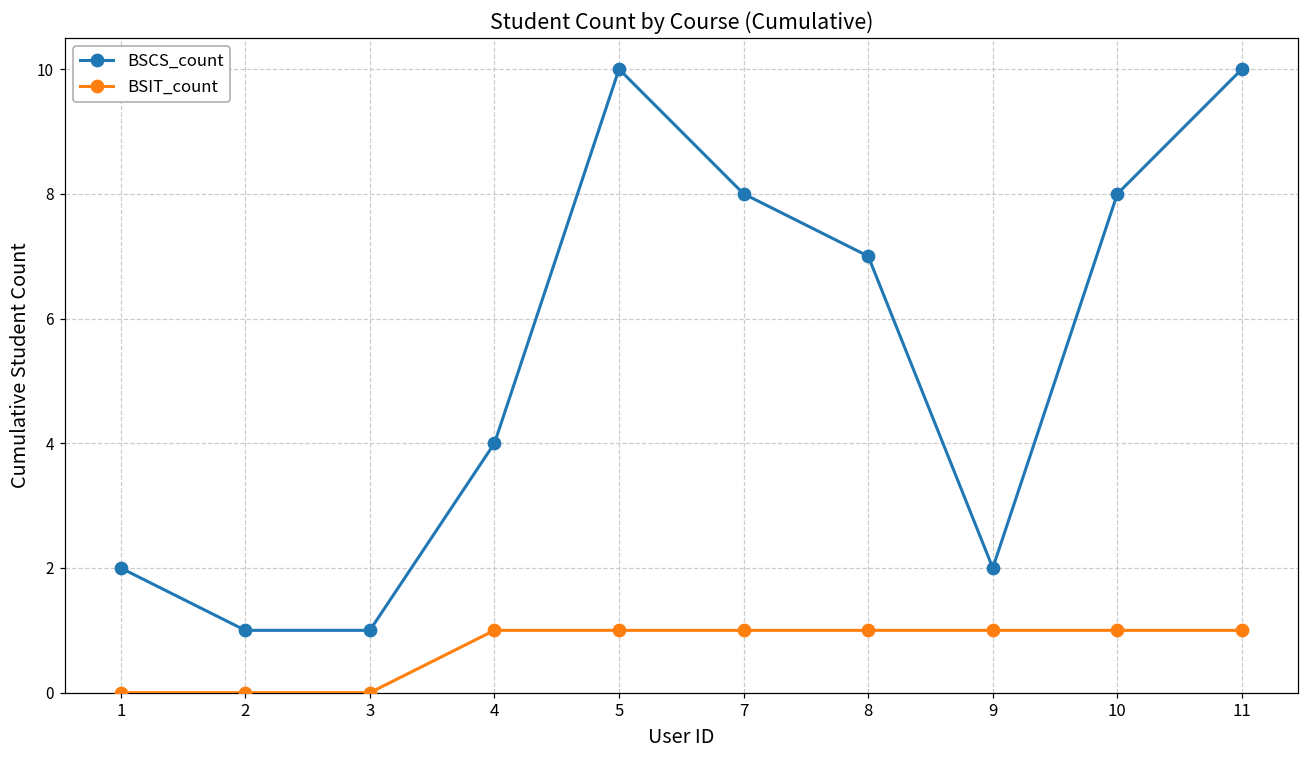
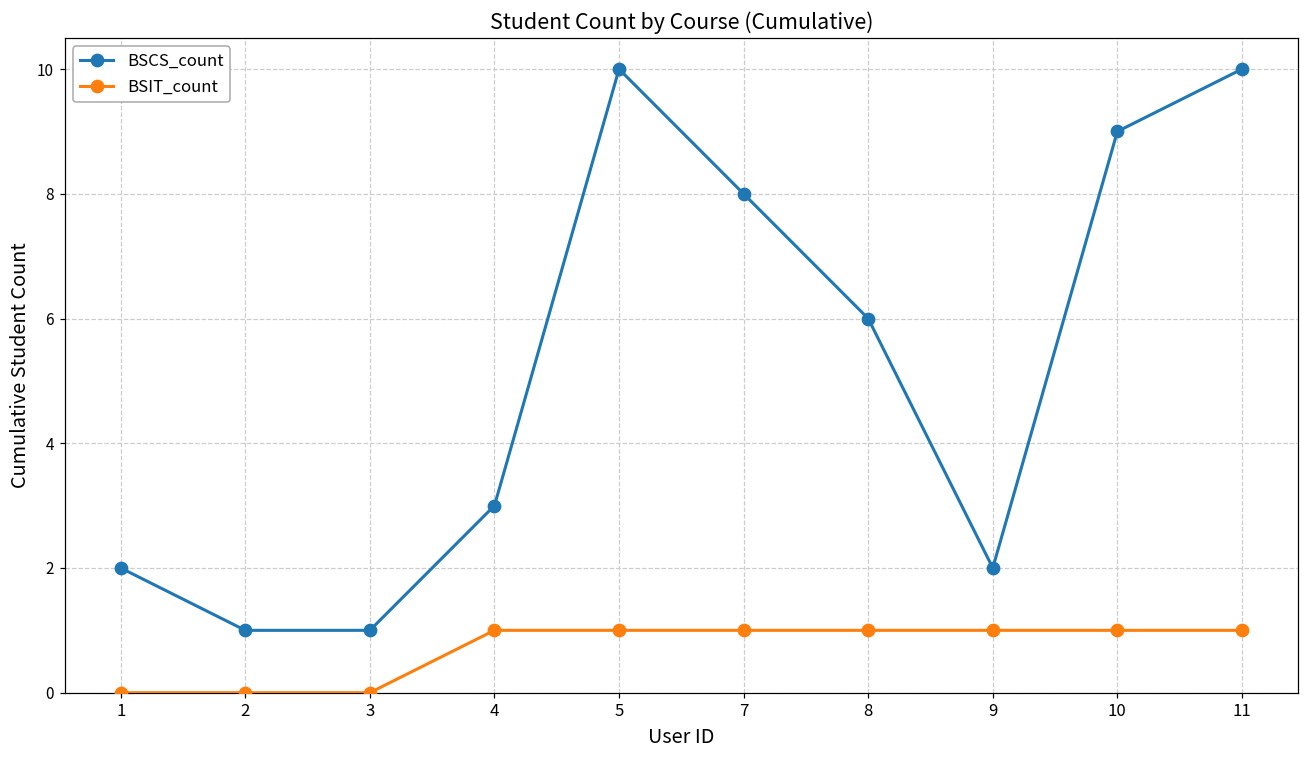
  {
    "BSCS_count": {
      "1": 2,
      "2": 1,
      "3": 1,
-     "4": 4,
+     "4": 3,
      "5": 10,
      "7": 8,
-     "8": 7,
+     "8": 6,
      "9": 2,
-     "10": 8,
+     "10": 9,
      "11": 10
    },
    "BSIT_count": {
      "1": 0,
      "2": 0,
      "3": 0,
      "4": 1,
      "5": 1,
      "7": 1,
      "8": 1,
      "9": 1,
      "10": 1,
      "11": 1
    }
  }
